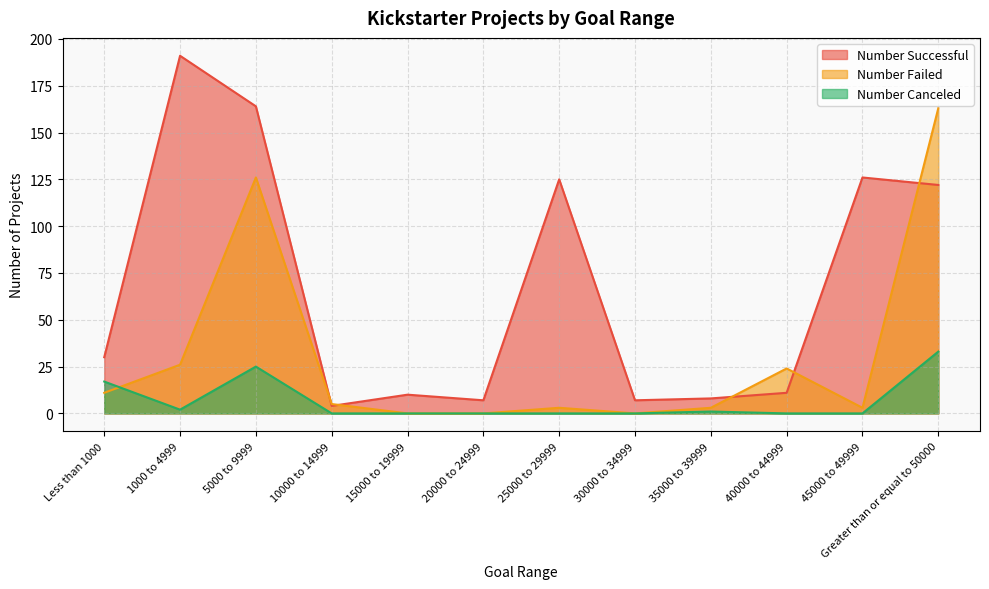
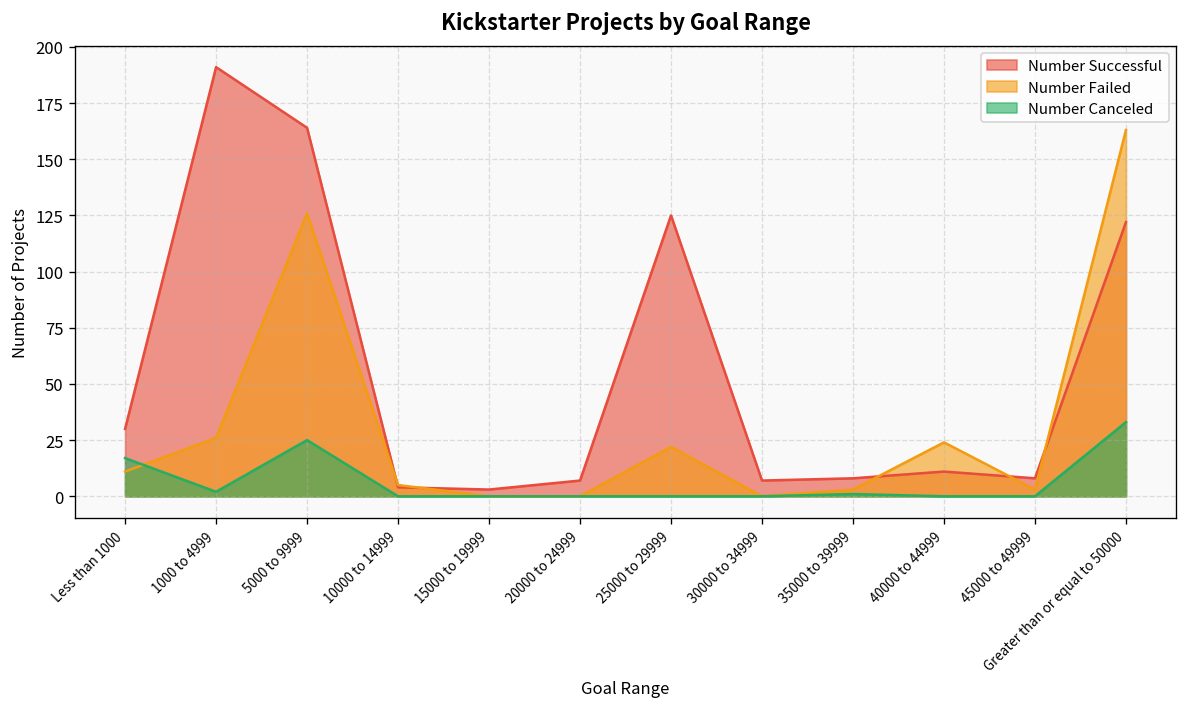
  {
    "Number Successful": {
      "Less than 1000": 30,
      "1000 to 4999": 191,
      "5000 to 9999": 164,
-     "15000 to 19999": 10,
+     "15000 to 19999": 3,
      "20000 to 24999": 7,
      "25000 to 29999": 125,
      "30000 to 34999": 7,
      "35000 to 39999": 8,
      "40000 to 44999": 11,
-     "45000 to 49999": 126,
+     "45000 to 49999": 8,
      "Greater than or equal to 50000": 122
    },
    "Number Failed": {
      "Less than 1000": 11,
      "1000 to 4999": 26,
      "5000 to 9999": 126,
-     "25000 to 29999": 3,
+     "25000 to 29999": 22,
      "35000 to 39999": 3,
      "40000 to 44999": 24,
      "45000 to 49999": 3,
      "Greater than or equal to 50000": 163
    },
    "Number Canceled": {
      "Less than 1000": 17,
      "1000 to 4999": 2,
      "5000 to 9999": 25,
      "10000 to 14999": 0,
      "25000 to 29999": 0,
      "35000 to 39999": 1,
      "40000 to 44999": 0,
      "45000 to 49999": 0,
      "Greater than or equal to 50000": 33
    }
  }
